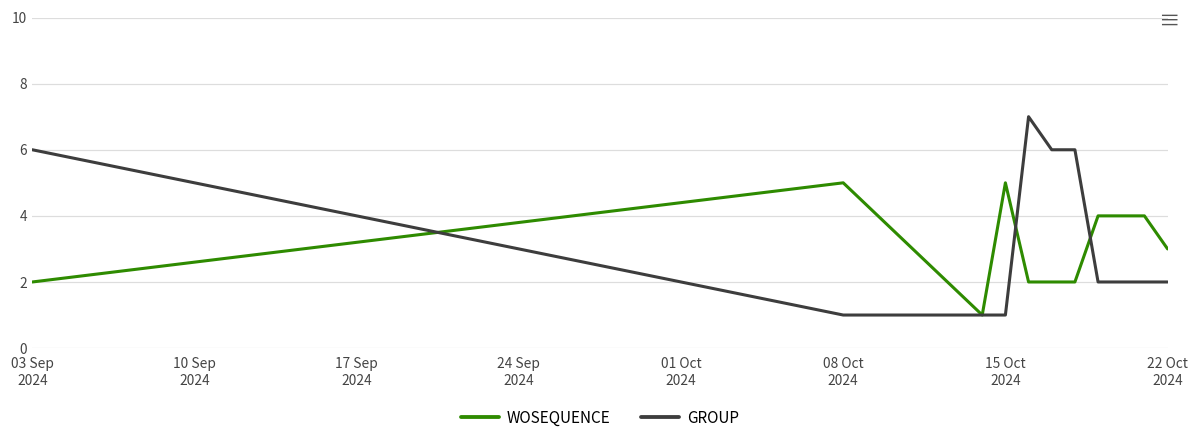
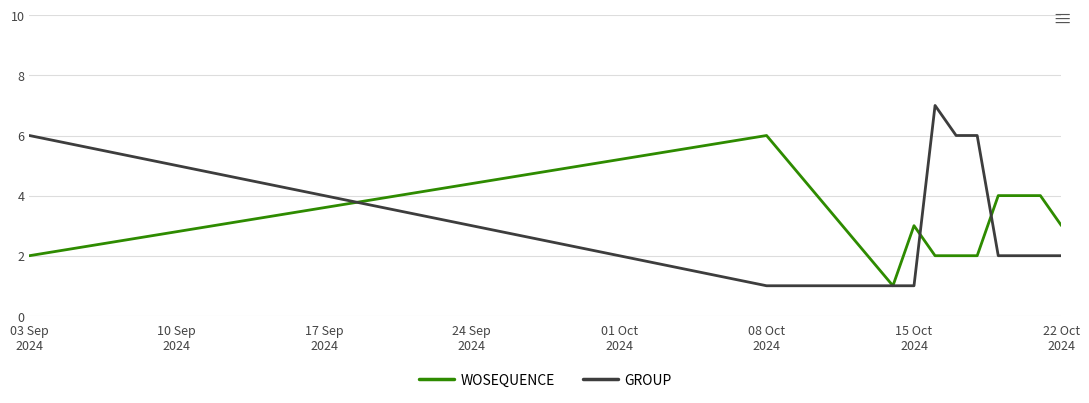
  {
    "WOSEQUENCE": {
      "03 Sep 2024": 2,
-     "08 Oct 2024": 5,
-     "15 Oct 2024": 5,
+     "08 Oct 2024": 6,
+     "15 Oct 2024": 3,
      "22 Oct 2024": 3
    },
    "GROUP": {
      "03 Sep 2024": 6,
      "08 Oct 2024": 1,
      "15 Oct 2024": 1,
      "22 Oct 2024": 2
    }
  }
